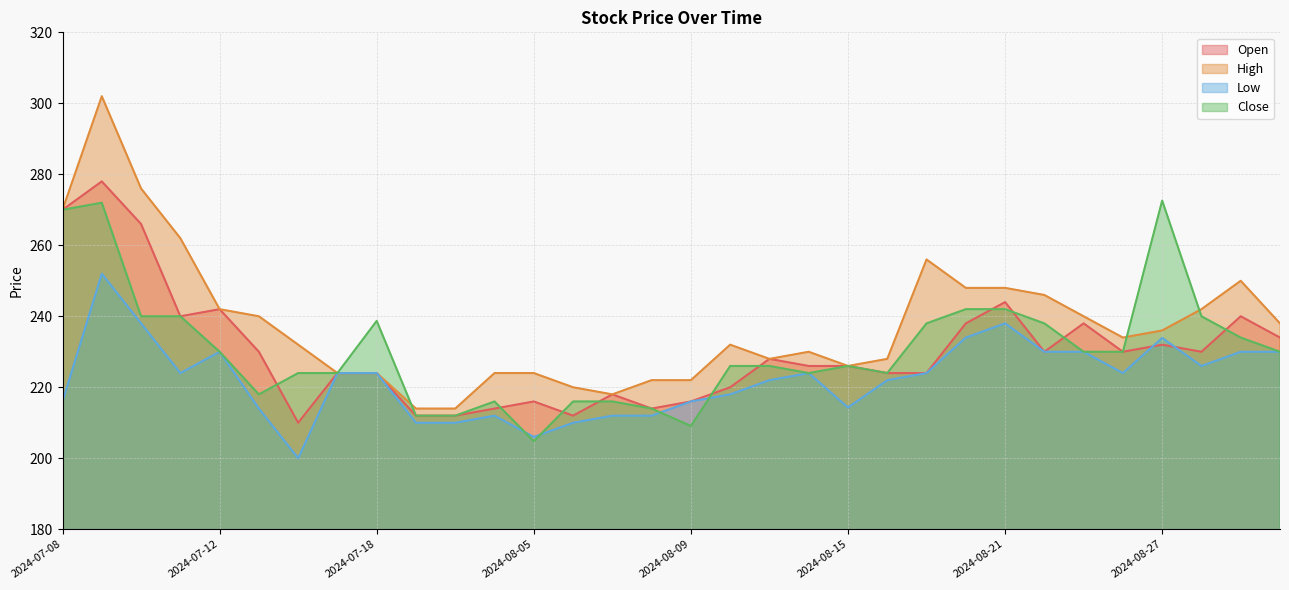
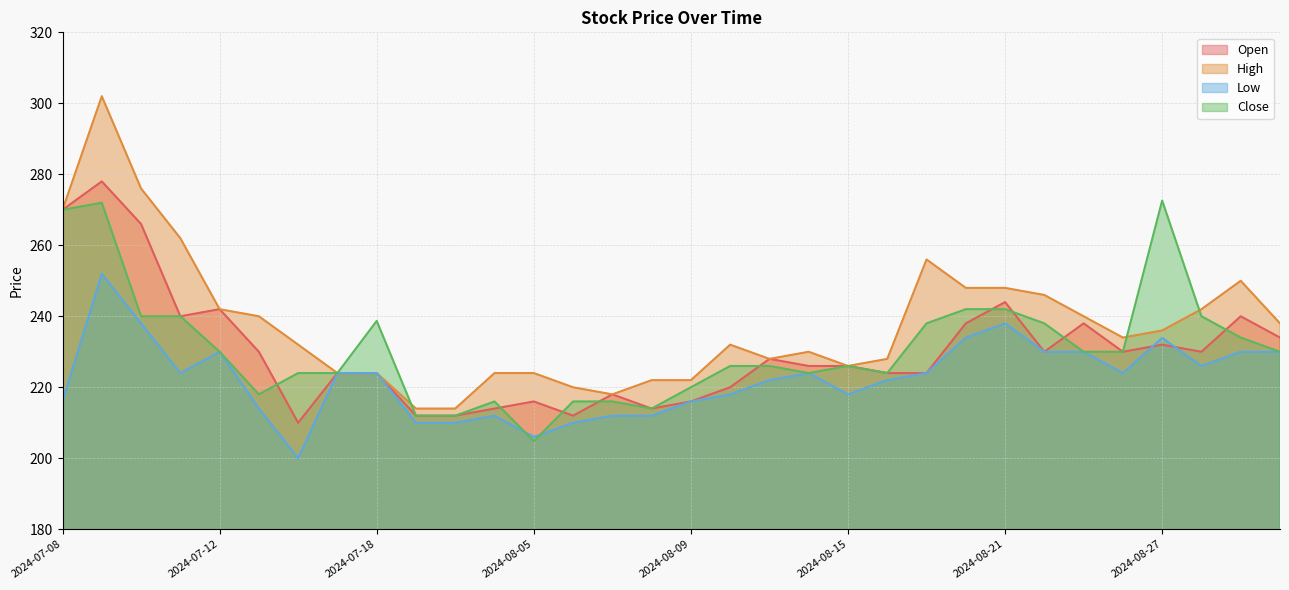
  {
    "Low": {
      "2024-07-08": 216,
      "2024-08-05": 206,
-     "2024-08-15": 214,
+     "2024-08-15": 218,
      "2024-08-21": 238,
      "2024-08-27": 234
    },
    "Close": {
      "2024-07-18": 239,
      "2024-08-05": 205,
-     "2024-08-09": 209,
+     "2024-08-09": 220,
      "2024-08-21": 242,
      "2024-08-27": 273
    }
  }
